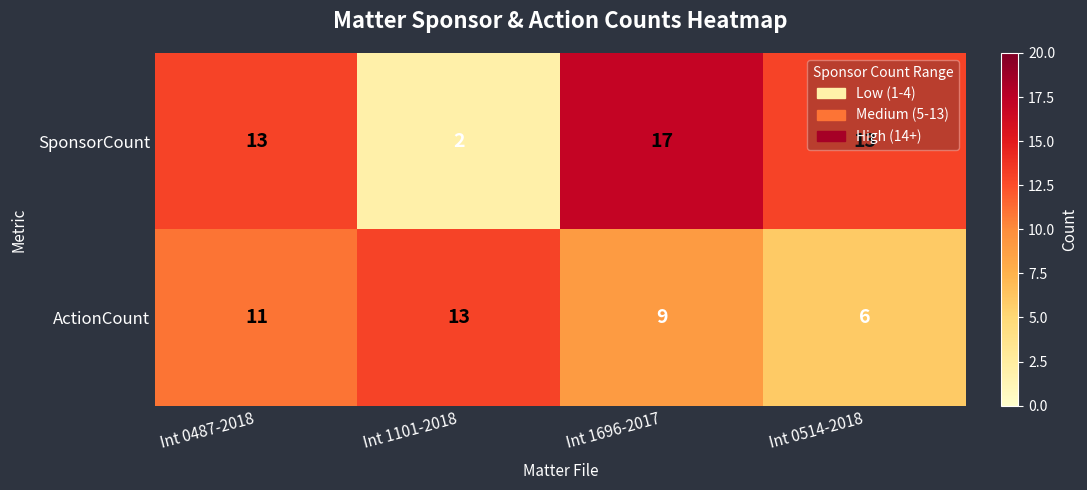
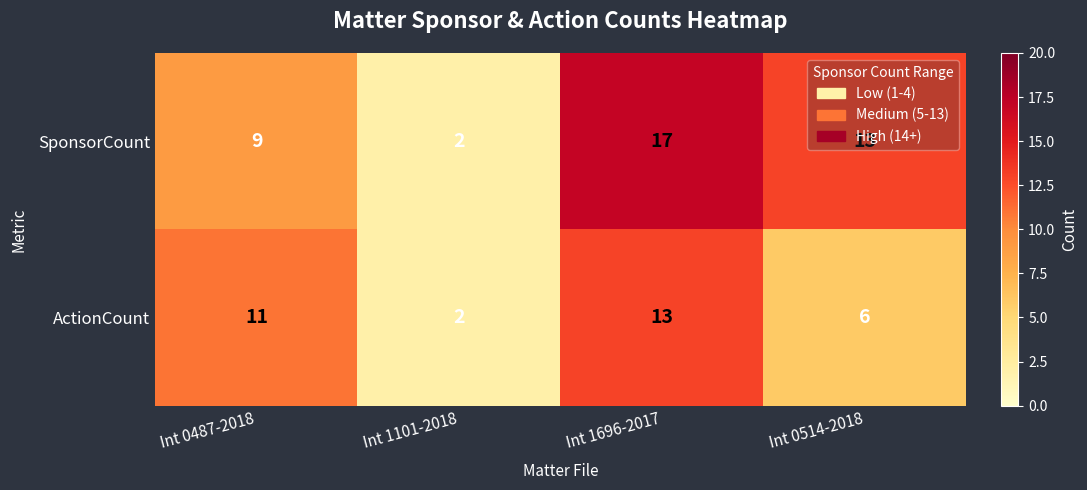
  {
    "SponsorCount": {
-     "Int 0487-2018": 13,
+     "Int 0487-2018": 9,
      "Int 1101-2018": 2,
      "Int 1696-2017": 17
    },
    "ActionCount": {
      "Int 0487-2018": 11,
-     "Int 1101-2018": 13,
-     "Int 1696-2017": 9,
+     "Int 1101-2018": 2,
+     "Int 1696-2017": 13,
      "Int 0514-2018": 6
    }
  }
